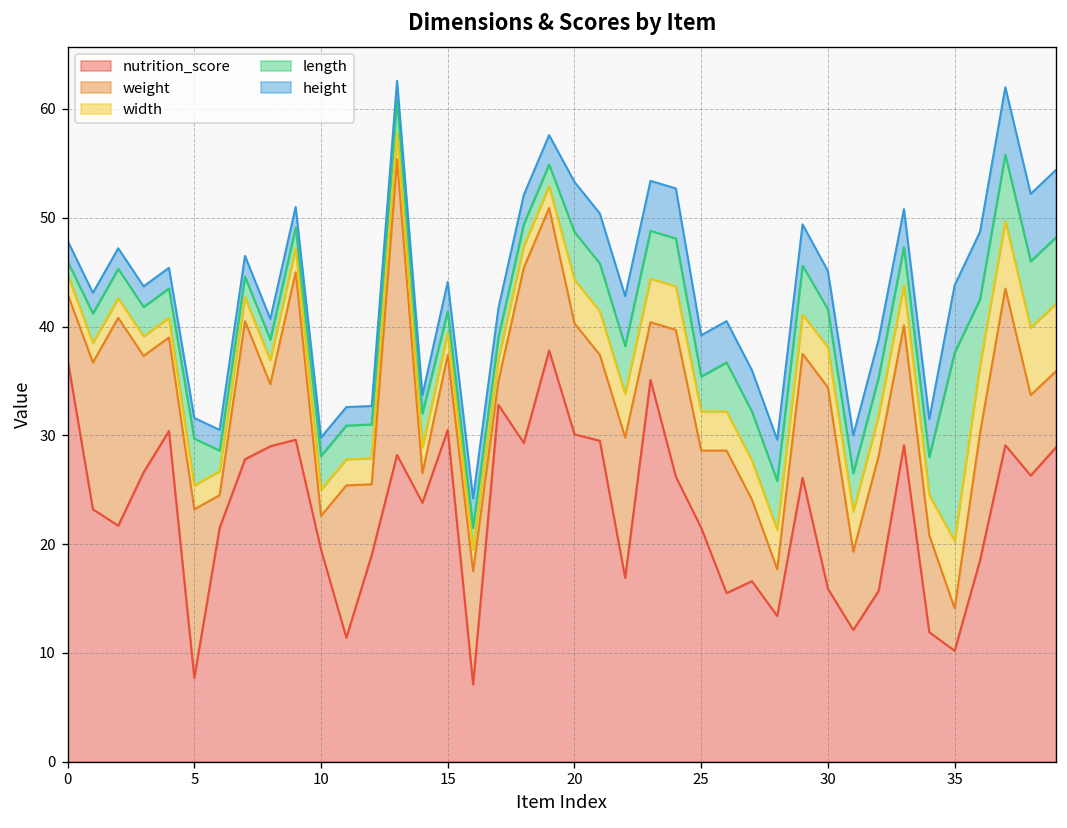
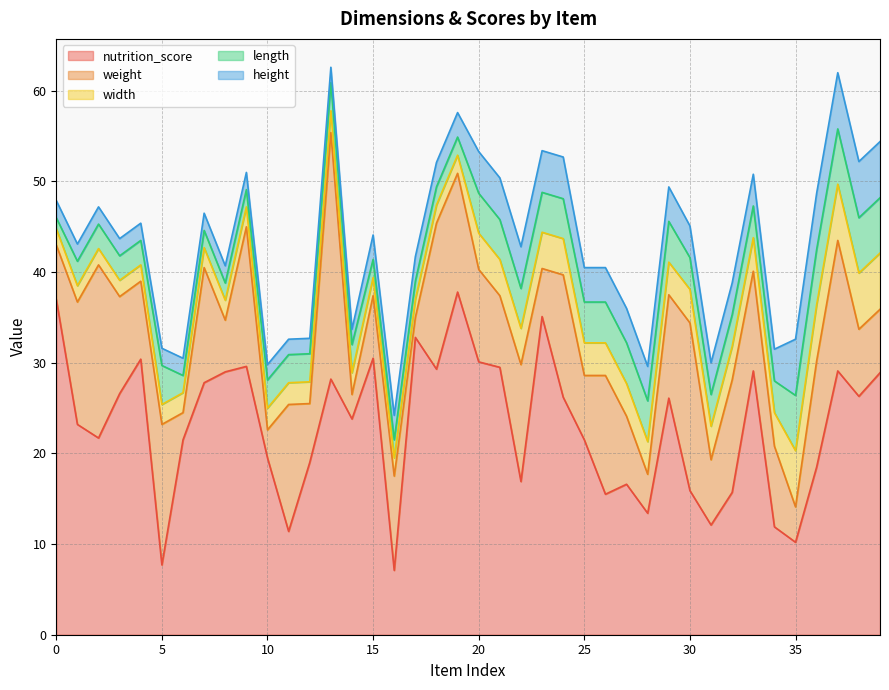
  {
    "length": {
      "0": 1,
      "5": 4,
      "10": 3,
      "15": 2,
      "20": 4,
-     "25": 3,
+     "25": 5,
      "30": 4,
-     "35": 17
+     "35": 6
    },
    "height": {
      "0": 2,
      "5": 2,
      "10": 2,
      "15": 3,
      "20": 5,
      "25": 4,
      "30": 4,
      "35": 6
    }
  }
